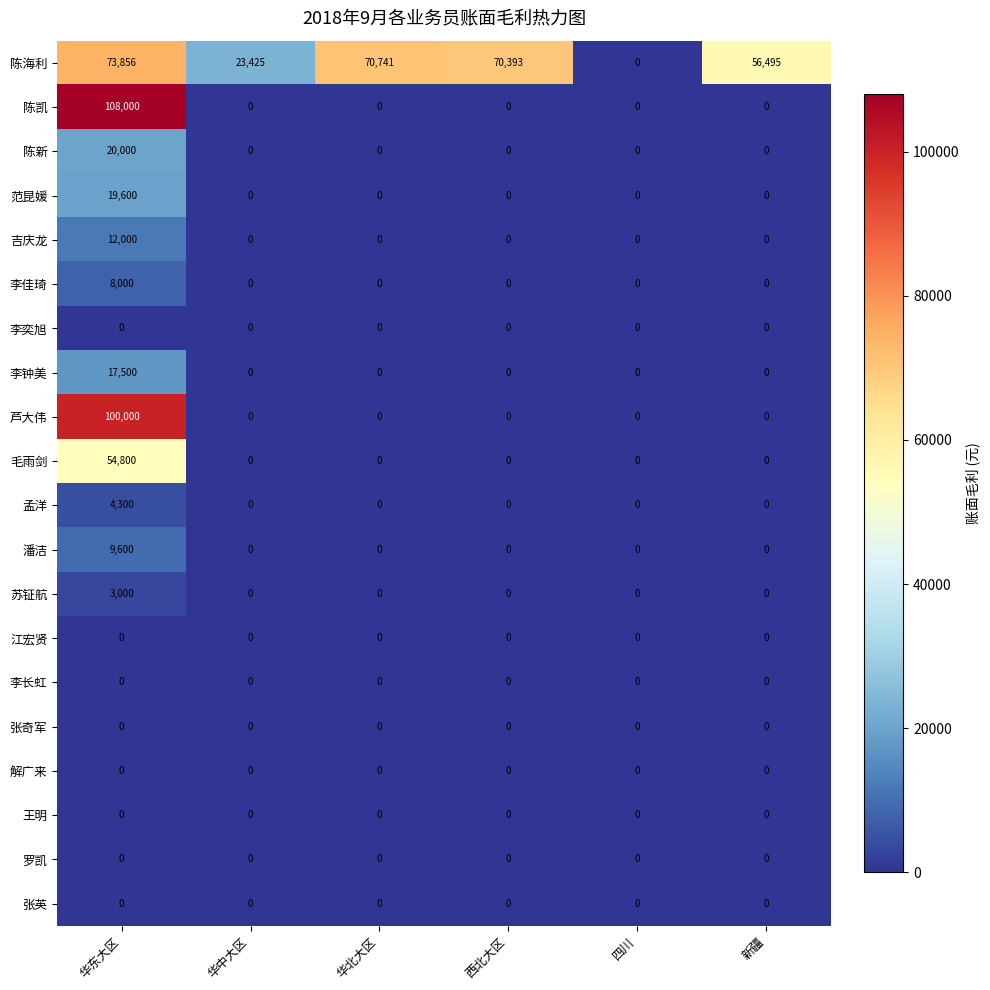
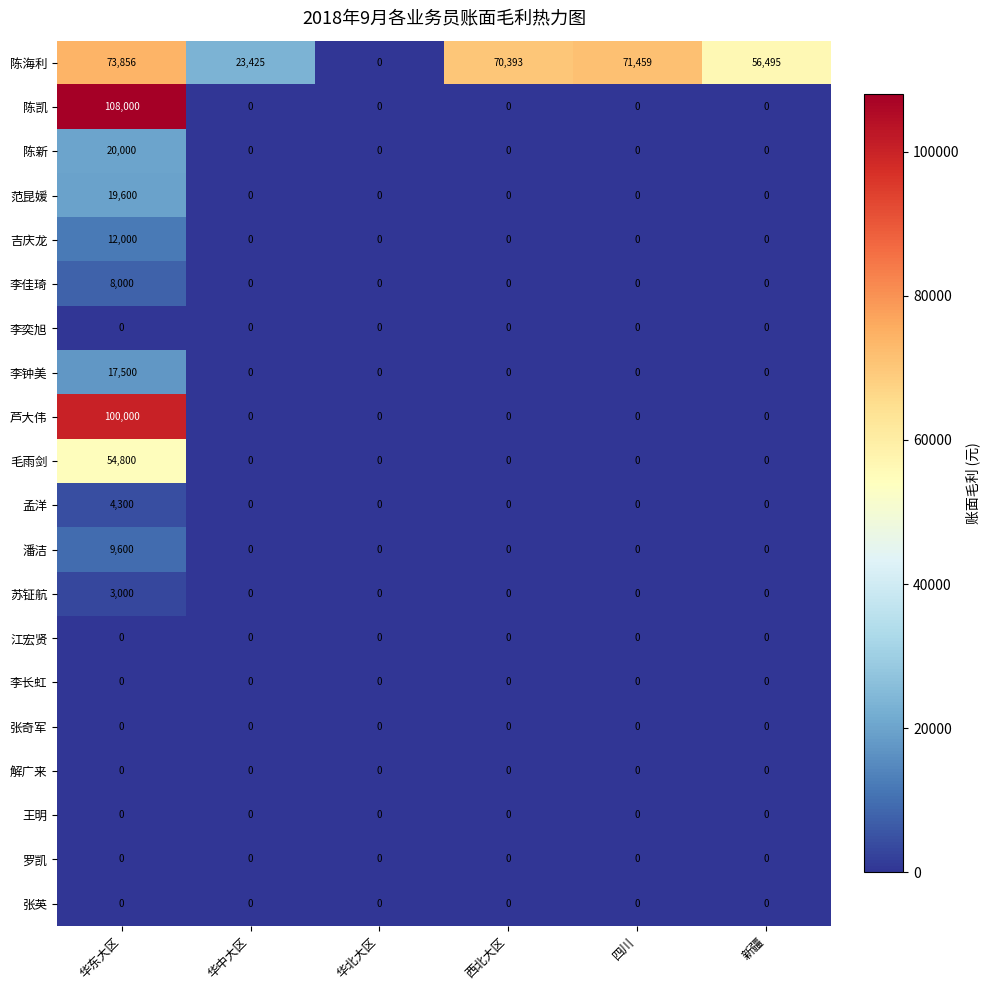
  {
    "陈海利": {
      "华东大区": "73,856",
      "华中大区": "23,425",
-     "华北大区": "70,741",
+     "华北大区": "0",
      "西北大区": "70,393",
-     "四川": "0",
+     "四川": "71,459",
      "新疆": "56,495"
    },
    "陈凯": {
      "华东大区": "108,000",
      "华中大区": "0",
      "华北大区": "0",
      "西北大区": "0",
      "四川": "0",
      "新疆": "0"
    },
    "陈新": {
      "华东大区": "20,000",
      "华中大区": "0",
      "华北大区": "0",
      "西北大区": "0",
      "四川": "0",
      "新疆": "0"
    },
    "范昆媛": {
      "华东大区": "19,600",
      "华中大区": "0",
      "华北大区": "0",
      "西北大区": "0",
      "四川": "0",
      "新疆": "0"
    },
    "吉庆龙": {
      "华东大区": "12,000",
      "华中大区": "0",
      "华北大区": "0",
      "西北大区": "0",
      "四川": "0",
      "新疆": "0"
    },
    "李佳琦": {
      "华东大区": "8,000",
      "华中大区": "0",
      "华北大区": "0",
      "西北大区": "0",
      "四川": "0",
      "新疆": "0"
    },
    "李奕旭": {
      "华东大区": "0",
      "华中大区": "0",
      "华北大区": "0",
      "西北大区": "0",
      "四川": "0",
      "新疆": "0"
    },
    "李钟美": {
      "华东大区": "17,500",
      "华中大区": "0",
      "华北大区": "0",
      "西北大区": "0",
      "四川": "0",
      "新疆": "0"
    },
    "芦大伟": {
      "华东大区": "100,000",
      "华中大区": "0",
      "华北大区": "0",
      "西北大区": "0",
      "四川": "0",
      "新疆": "0"
    },
    "毛雨剑": {
      "华东大区": "54,800",
      "华中大区": "0",
      "华北大区": "0",
      "西北大区": "0",
      "四川": "0",
      "新疆": "0"
    },
    "孟洋": {
      "华东大区": "4,300",
      "华中大区": "0",
      "华北大区": "0",
      "西北大区": "0",
      "四川": "0",
      "新疆": "0"
    },
    "潘洁": {
      "华东大区": "9,600",
      "华中大区": "0",
      "华北大区": "0",
      "西北大区": "0",
      "四川": "0",
      "新疆": "0"
    },
    "苏钲航": {
      "华东大区": "3,000",
      "华中大区": "0",
      "华北大区": "0",
      "西北大区": "0",
      "四川": "0",
      "新疆": "0"
    },
    "江宏贤": {
      "华东大区": "0",
      "华中大区": "0",
      "华北大区": "0",
      "西北大区": "0",
      "四川": "0",
      "新疆": "0"
    },
    "李长虹": {
      "华东大区": "0",
      "华中大区": "0",
      "华北大区": "0",
      "西北大区": "0",
      "四川": "0",
      "新疆": "0"
    },
    "张奇军": {
      "华东大区": "0",
      "华中大区": "0",
      "华北大区": "0",
      "西北大区": "0",
      "四川": "0",
      "新疆": "0"
    },
    "解广来": {
      "华东大区": "0",
      "华中大区": "0",
      "华北大区": "0",
      "西北大区": "0",
      "四川": "0",
      "新疆": "0"
    },
    "王明": {
      "华东大区": "0",
      "华中大区": "0",
      "华北大区": "0",
      "西北大区": "0",
      "四川": "0",
      "新疆": "0"
    },
    "罗凯": {
      "华东大区": "0",
      "华中大区": "0",
      "华北大区": "0",
      "西北大区": "0",
      "四川": "0",
      "新疆": "0"
    },
    "张英": {
      "华东大区": "0",
      "华中大区": "0",
      "华北大区": "0",
      "西北大区": "0",
      "四川": "0",
      "新疆": "0"
    }
  }
